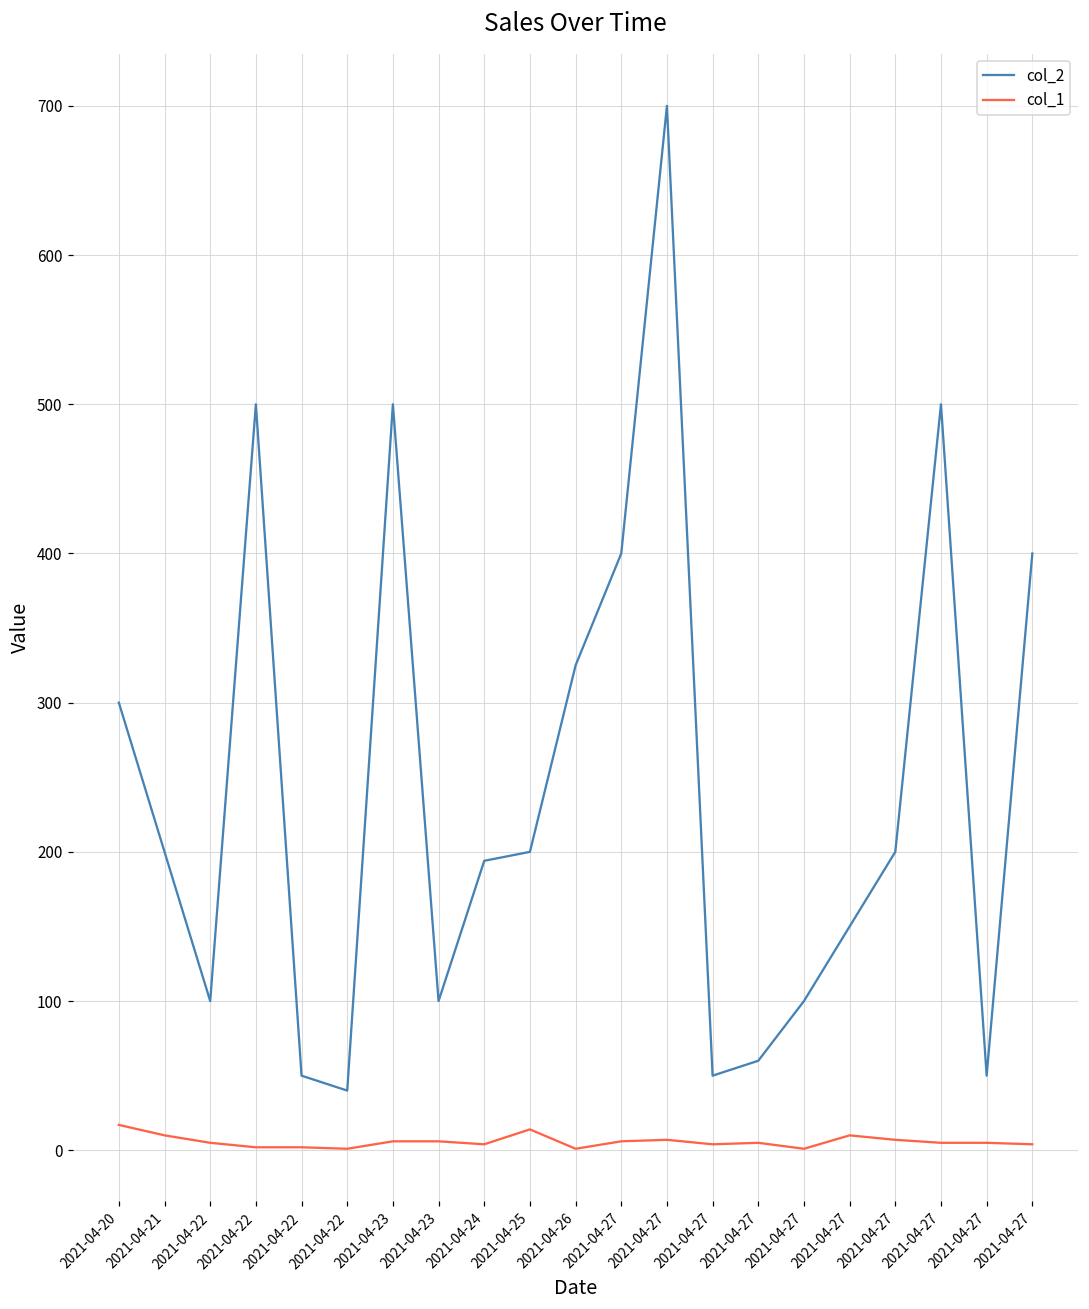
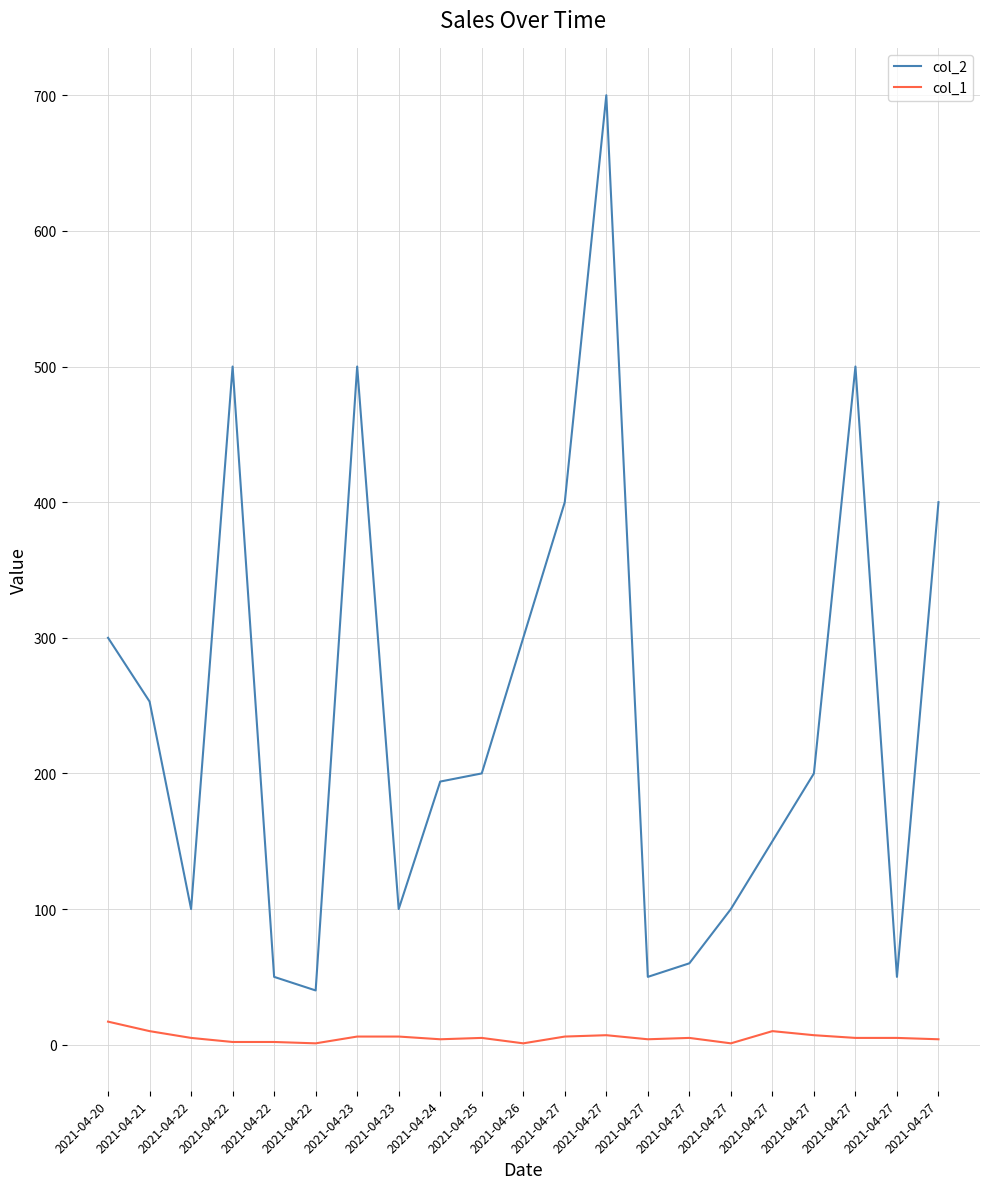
  {
    "col_2": {
      "2021-04-20": 300,
-     "2021-04-21": 200,
+     "2021-04-21": 253,
      "2021-04-24": 194,
      "2021-04-25": 200,
-     "2021-04-26": 325
+     "2021-04-26": 300
    },
    "col_1": {
      "2021-04-20": 17,
      "2021-04-21": 10,
      "2021-04-24": 4,
-     "2021-04-25": 14,
+     "2021-04-25": 5,
      "2021-04-26": 1
    }
  }
